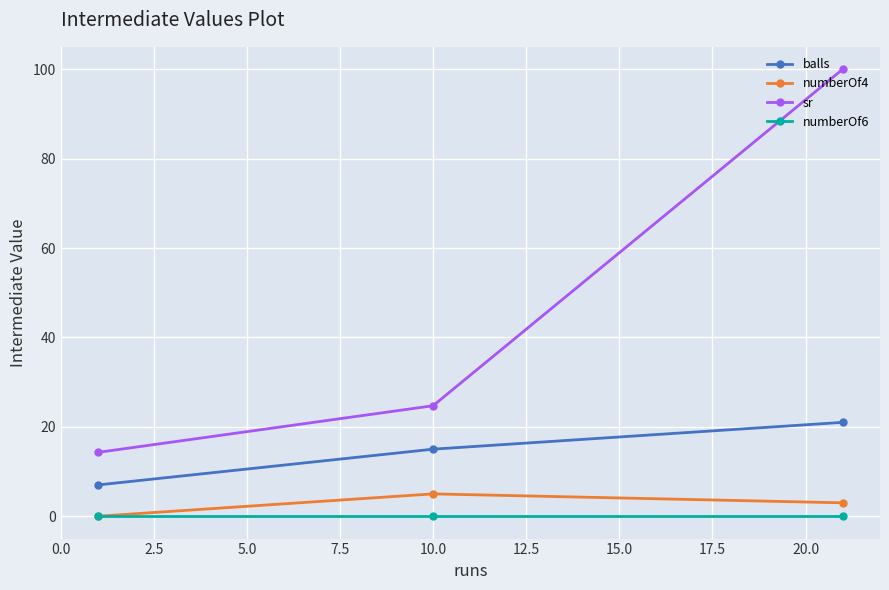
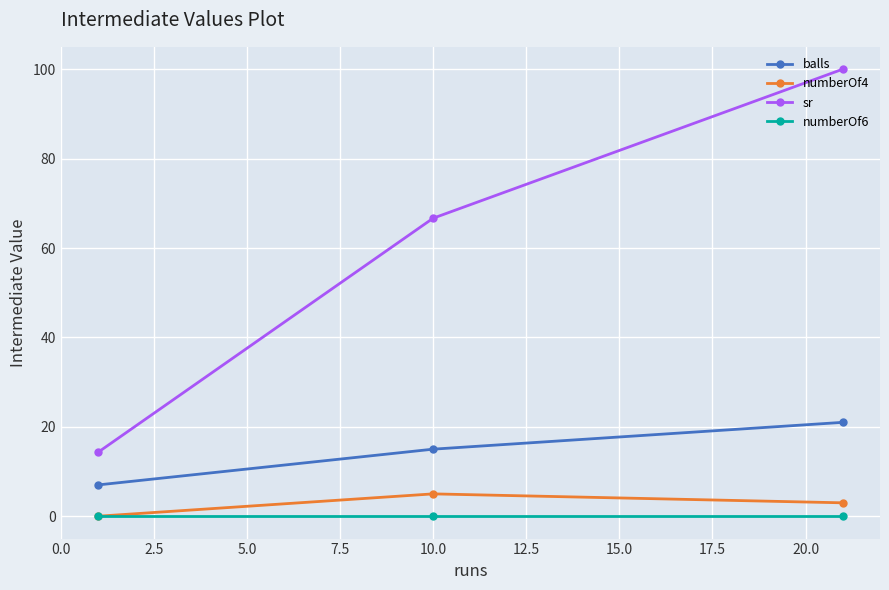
  {
    "balls": {
      "10.0": 15
    },
    "numberOf4": {
      "10.0": 5
    },
    "sr": {
-     "10.0": 25
+     "10.0": 67
    },
    "numberOf6": {
      "10.0": 0
    }
  }
